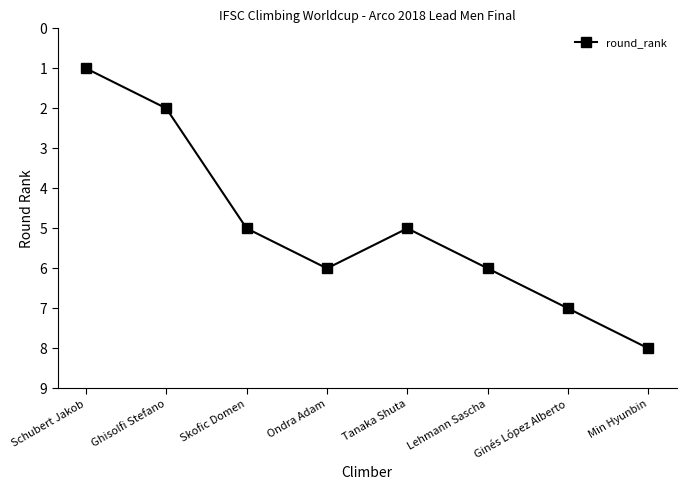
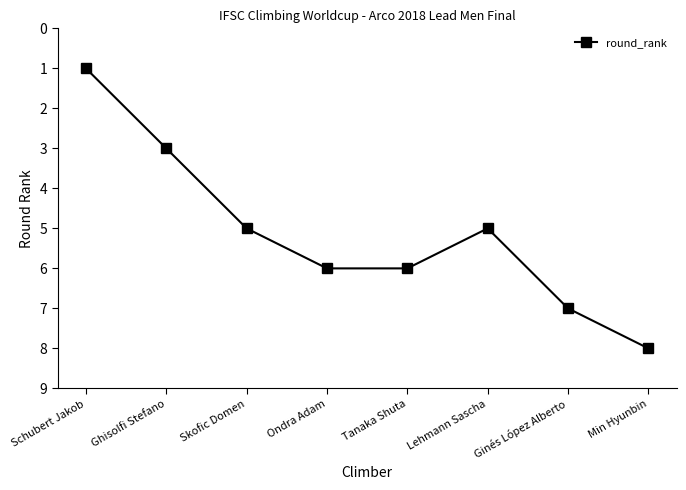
  {
    "Schubert Jakob": 1,
-   "Ghisolfi Stefano": 2,
+   "Ghisolfi Stefano": 3,
    "Skofic Domen": 5,
    "Ondra Adam": 6,
-   "Tanaka Shuta": 5,
-   "Lehmann Sascha": 6,
+   "Tanaka Shuta": 6,
+   "Lehmann Sascha": 5,
    "Ginés López Alberto": 7,
    "Min Hyunbin": 8
  }
